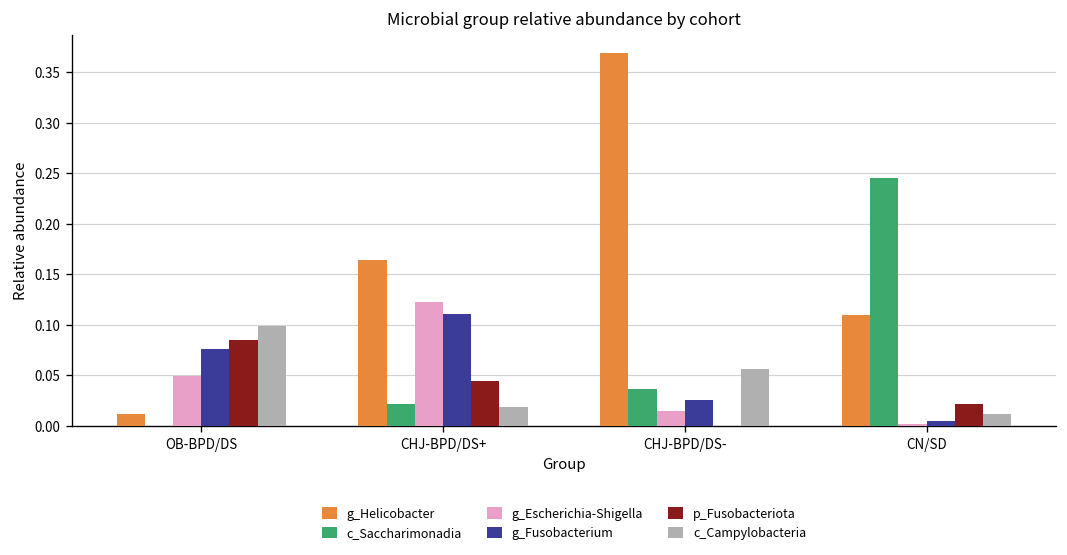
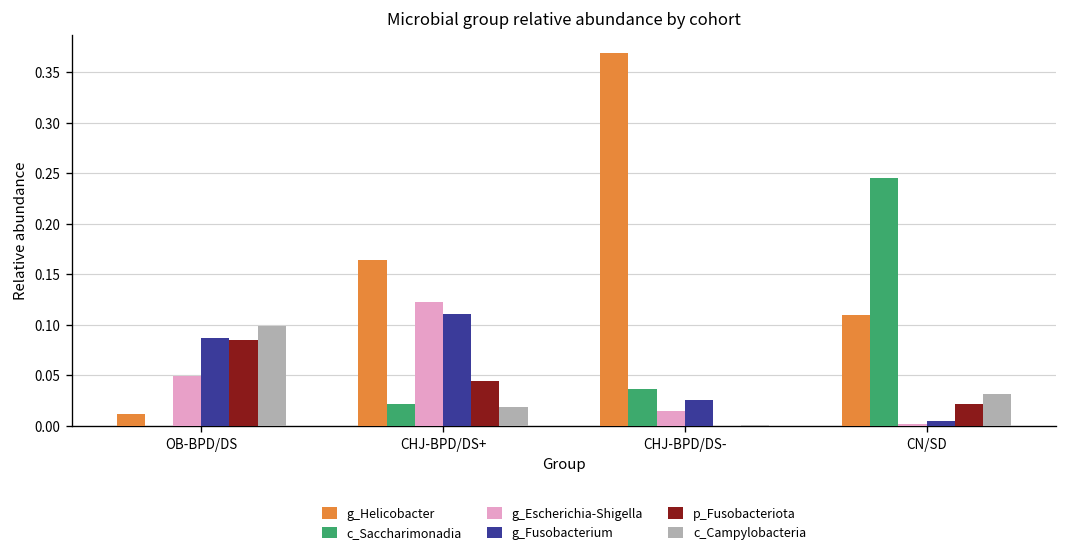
  {
    "g_Helicobacter": {
      "OB-BPD/DS": 0.01,
      "CHJ-BPD/DS+": 0.16,
      "CHJ-BPD/DS-": 0.37,
      "CN/SD": 0.11
    },
    "c_Saccharimonadia": {
      "CHJ-BPD/DS+": 0.02,
      "CHJ-BPD/DS-": 0.04,
      "CN/SD": 0.24
    },
    "g_Escherichia-Shigella": {
      "OB-BPD/DS": 0.05,
      "CHJ-BPD/DS+": 0.12,
      "CHJ-BPD/DS-": 0.01
    },
    "g_Fusobacterium": {
-     "OB-BPD/DS": 0.08,
+     "OB-BPD/DS": 0.09,
      "CHJ-BPD/DS+": 0.11,
      "CHJ-BPD/DS-": 0.03,
      "CN/SD": 0.00
    },
    "p_Fusobacteriota": {
      "OB-BPD/DS": 0.08,
      "CHJ-BPD/DS+": 0.04,
      "CN/SD": 0.02
    },
    "c_Campylobacteria": {
      "OB-BPD/DS": 0.10,
      "CHJ-BPD/DS+": 0.02,
-     "CHJ-BPD/DS-": 0.06,
-     "CN/SD": 0.01
+     "CHJ-BPD/DS-": 0.00,
+     "CN/SD": 0.03
    }
  }
